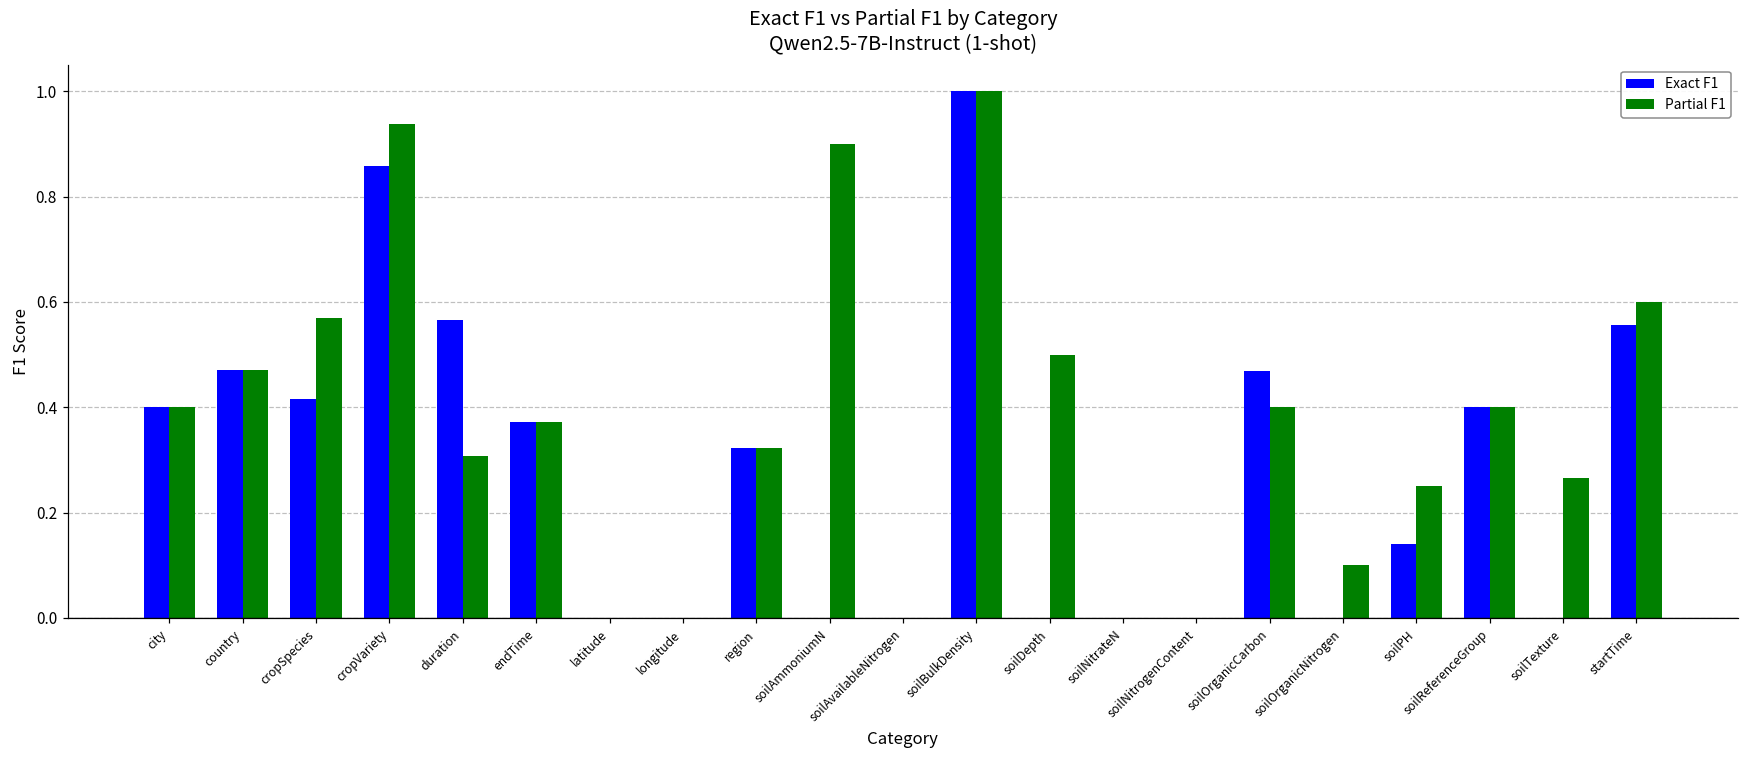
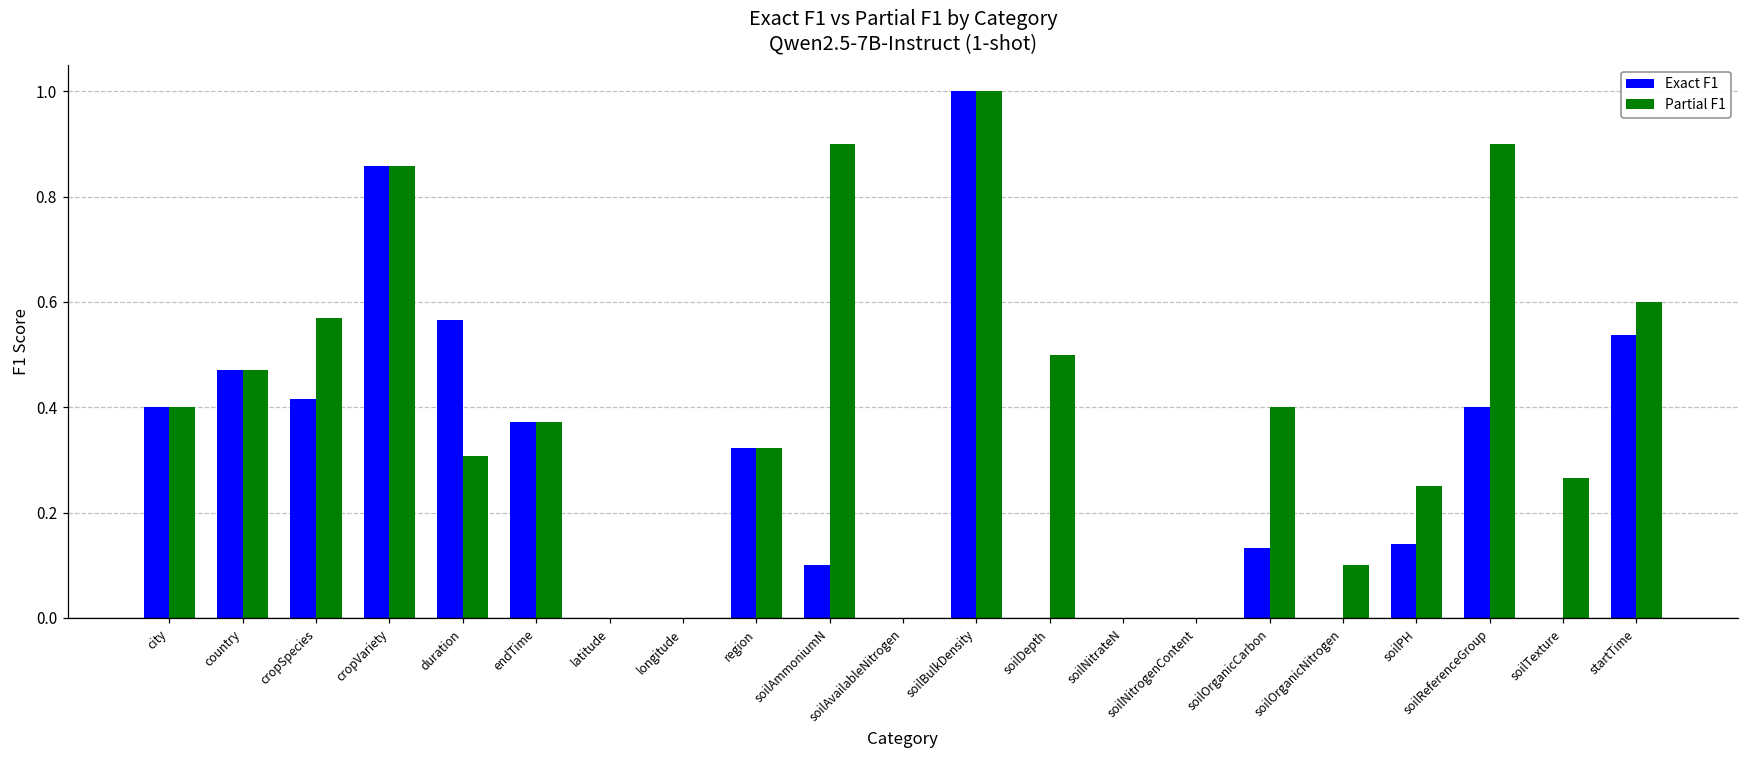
  {
    "Exact F1": {
      "city": 0.40,
      "country": 0.47,
      "cropSpecies": 0.42,
      "cropVariety": 0.86,
      "duration": 0.57,
      "endTime": 0.37,
      "latitude": 0.00,
      "longitude": 0.00,
      "region": 0.32,
-     "soilAmmoniumN": 0.0,
+     "soilAmmoniumN": 0.1,
      "soilAvailableNitrogen": 0.00,
      "soilBulkDensity": 1.00,
      "soilDepth": 0.00,
      "soilNitrateN": 0.00,
      "soilNitrogenContent": 0.00,
-     "soilOrganicCarbon": 0.47,
+     "soilOrganicCarbon": 0.13,
      "soilOrganicNitrogen": 0.00,
      "soilPH": 0.14,
      "soilReferenceGroup": 0.40,
      "soilTexture": 0.00,
-     "startTime": 0.56
+     "startTime": 0.54
    },
    "Partial F1": {
      "city": 0.40,
      "country": 0.47,
      "cropSpecies": 0.57,
-     "cropVariety": 0.94,
+     "cropVariety": 0.86,
      "duration": 0.31,
      "endTime": 0.37,
      "latitude": 0.00,
      "longitude": 0.00,
      "region": 0.32,
      "soilAmmoniumN": 0.90,
      "soilAvailableNitrogen": 0.00,
      "soilBulkDensity": 1.00,
      "soilDepth": 0.50,
      "soilNitrateN": 0.00,
      "soilNitrogenContent": 0.00,
      "soilOrganicCarbon": 0.40,
      "soilOrganicNitrogen": 0.10,
      "soilPH": 0.25,
-     "soilReferenceGroup": 0.4,
+     "soilReferenceGroup": 0.9,
      "soilTexture": 0.27,
      "startTime": 0.60
    }
  }
